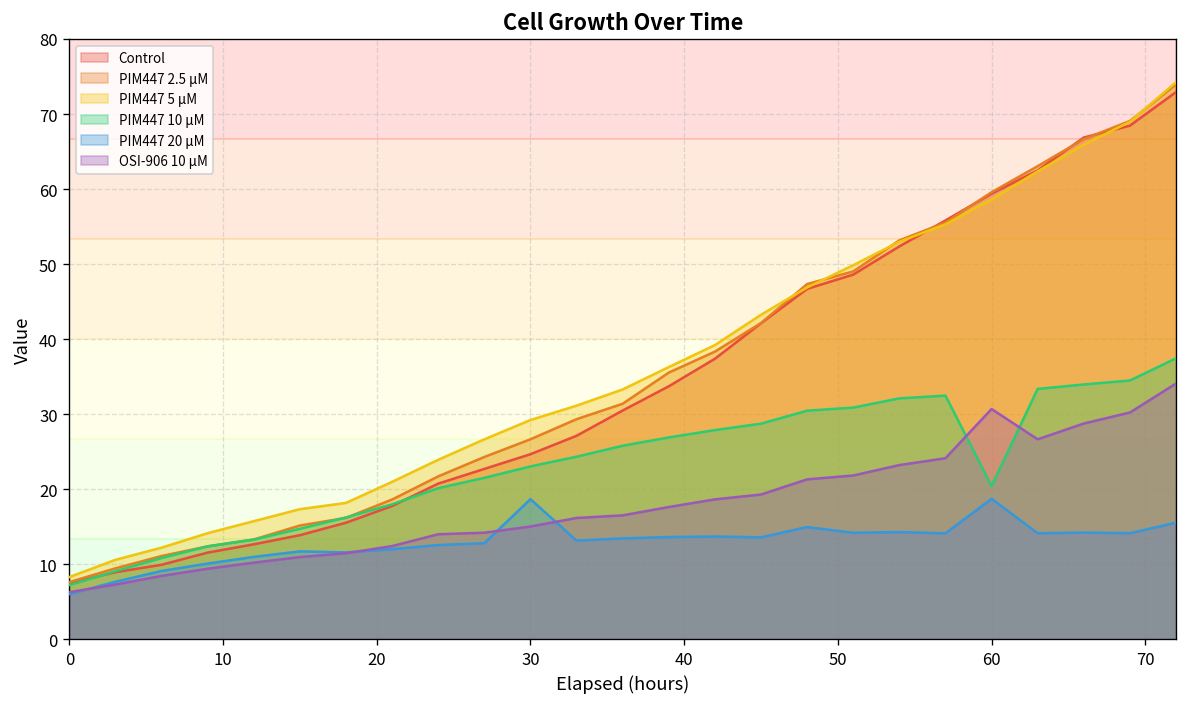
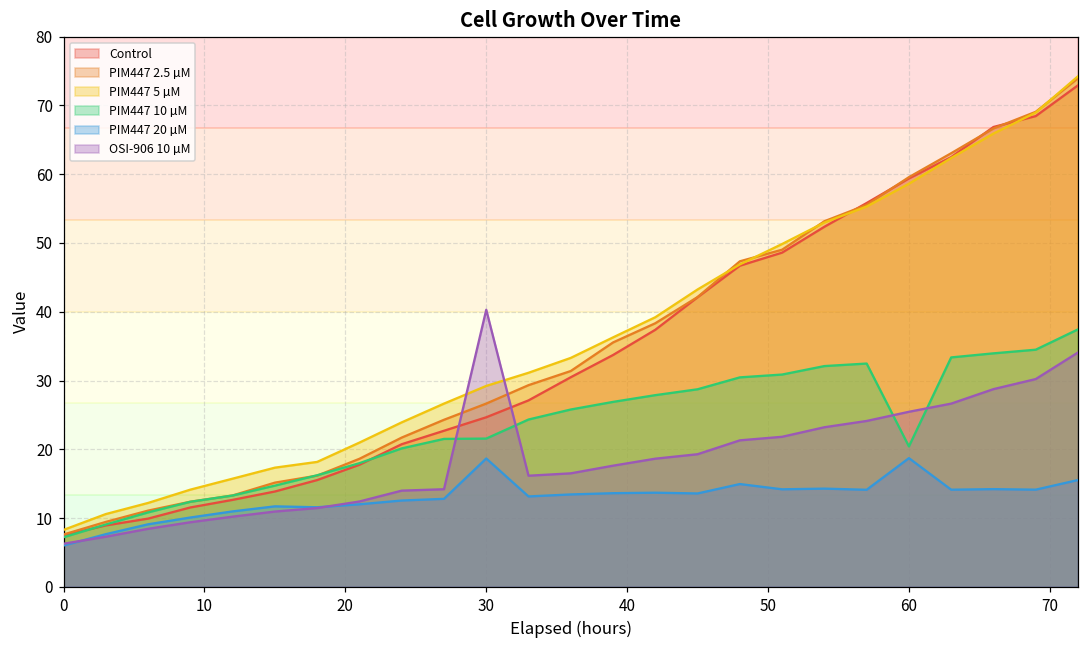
  {
    "PIM447 10 µM": {
-     "30": 23,
+     "30": 22,
      "60": 20
    },
    "PIM447 20 µM": {
      "30": 19,
      "60": 19
    },
    "OSI-906 10 µM": {
-     "30": 15,
-     "60": 31
+     "30": 40,
+     "60": 25
    }
  }
